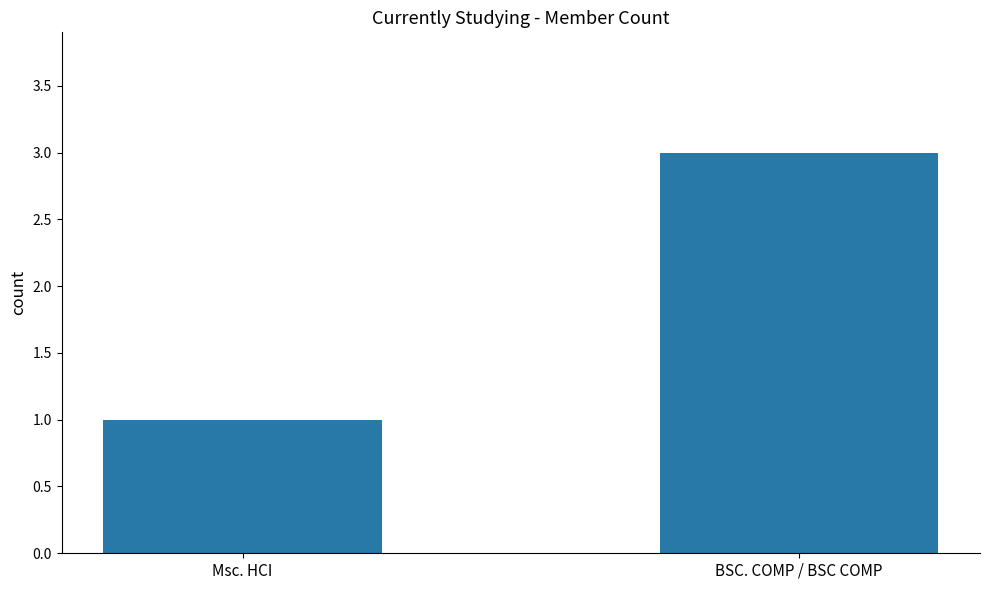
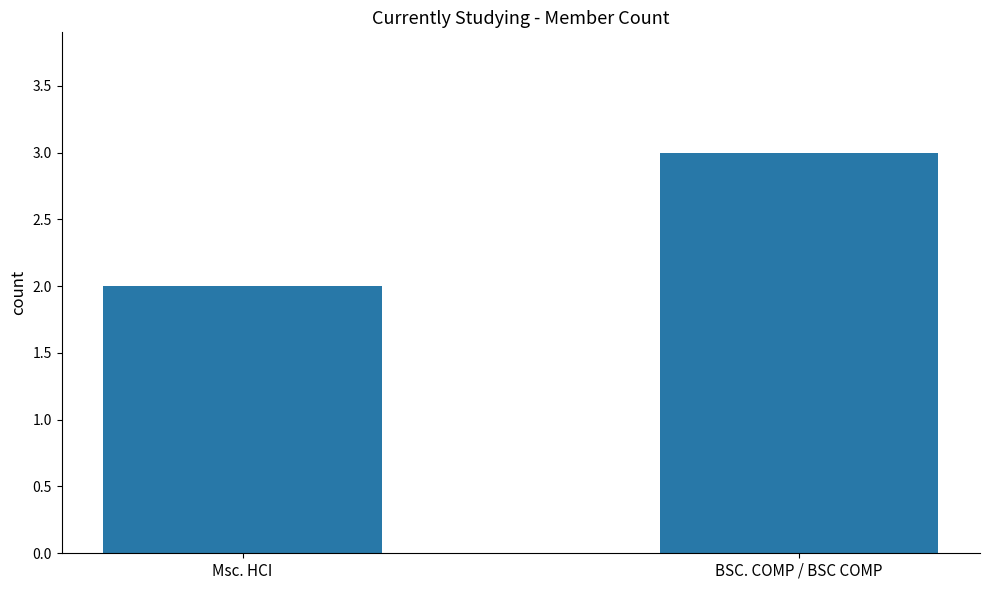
  {
-   "Msc. HCI": 1,
+   "Msc. HCI": 2,
    "BSC. COMP / BSC COMP": 3
  }
